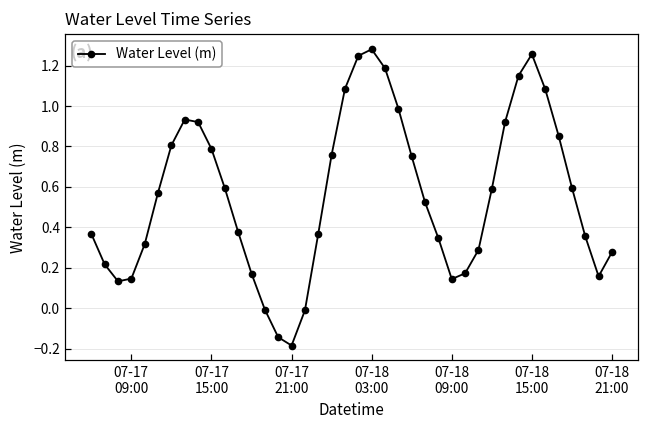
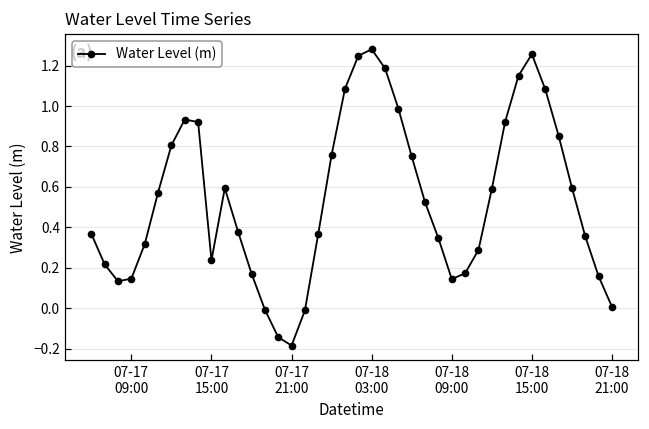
  {
    "07-17 09:00": 0.15,
-   "07-17 15:00": 0.79,
+   "07-17 15:00": 0.24,
    "07-17 21:00": -0.18,
    "07-18 03:00": 1.28,
    "07-18 09:00": 0.14,
    "07-18 15:00": 1.26,
-   "07-18 21:00": 0.28
+   "07-18 21:00": 0.01
  }
